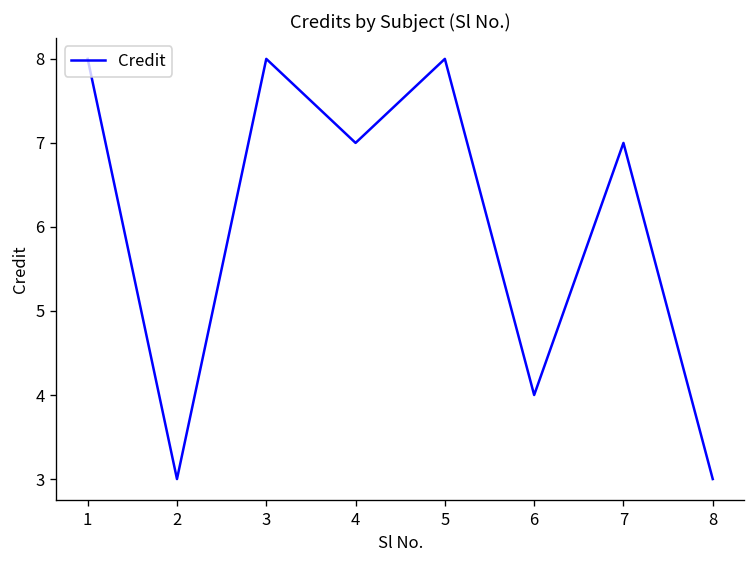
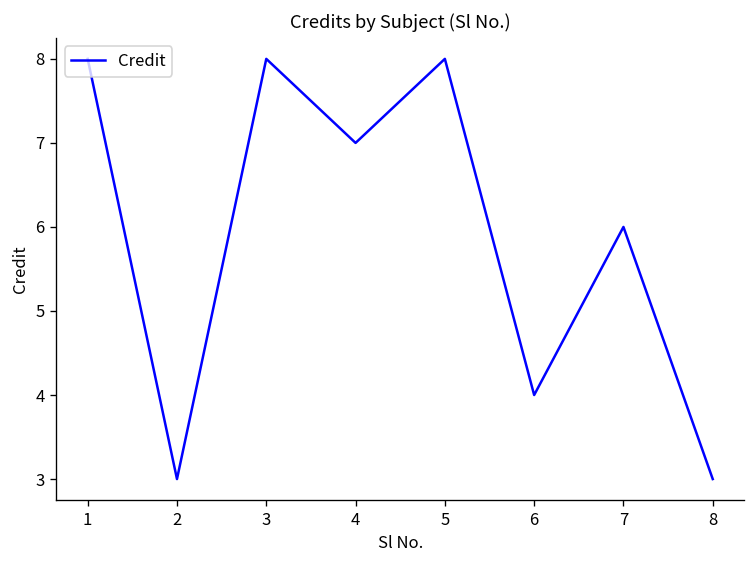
  {
    "2": 3,
    "3": 8,
    "4": 7,
    "5": 8,
    "6": 4,
-   "7": 7,
+   "7": 6,
    "8": 3
  }
